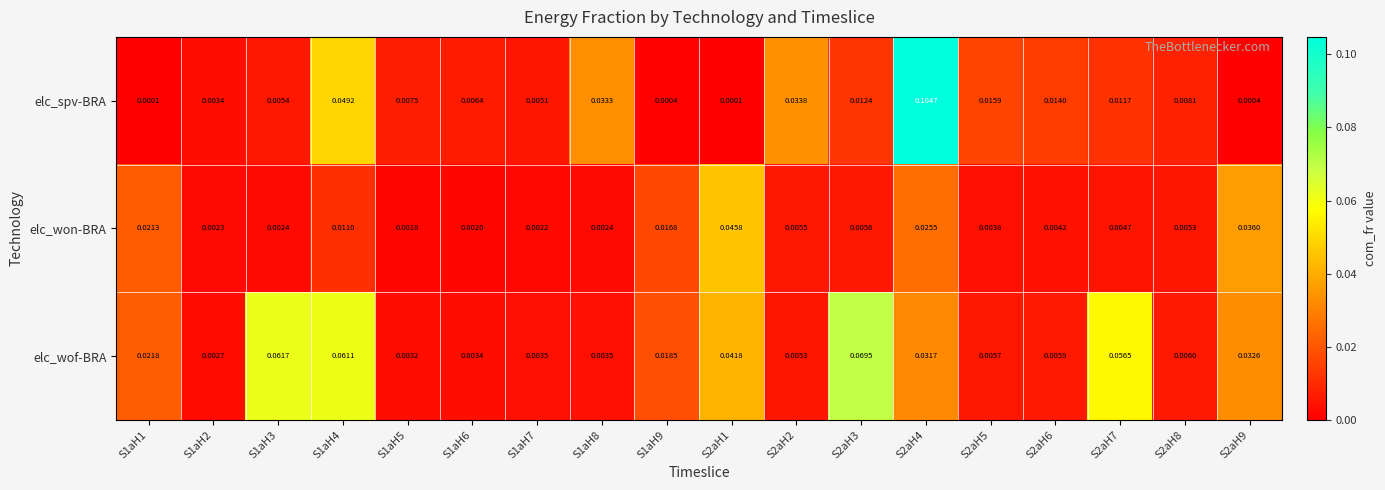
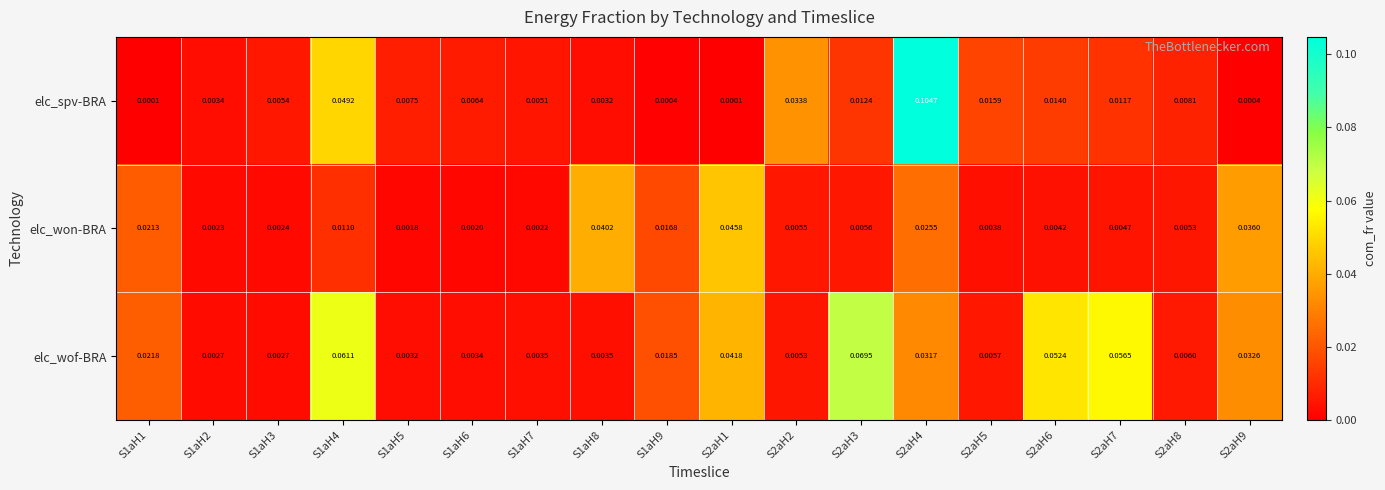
  {
    "elc_spv-BRA": {
      "S1aH1": 0.0001,
      "S1aH2": 0.0034,
      "S1aH3": 0.0054,
      "S1aH4": 0.0492,
      "S1aH5": 0.0075,
      "S1aH6": 0.0064,
      "S1aH7": 0.0051,
-     "S1aH8": 0.0333,
+     "S1aH8": 0.0032,
      "S1aH9": 0.0004,
      "S2aH1": 0.0001,
      "S2aH2": 0.0338,
      "S2aH3": 0.0124,
      "S2aH4": 0.1047,
      "S2aH5": 0.0159,
      "S2aH6": 0.0140,
      "S2aH7": 0.0117,
      "S2aH9": 0.0004
    },
    "elc_won-BRA": {
      "S1aH1": 0.0213,
      "S1aH2": 0.0023,
      "S1aH3": 0.0024,
      "S1aH4": 0.0110,
      "S1aH5": 0.0018,
      "S1aH6": 0.0020,
      "S1aH7": 0.0022,
-     "S1aH8": 0.0024,
+     "S1aH8": 0.0402,
      "S1aH9": 0.0168,
      "S2aH1": 0.0458,
      "S2aH2": 0.0055,
      "S2aH3": 0.0056,
      "S2aH4": 0.0255,
      "S2aH5": 0.0038,
      "S2aH6": 0.0042,
      "S2aH7": 0.0047,
      "S2aH8": 0.0053,
      "S2aH9": 0.0360
    },
    "elc_wof-BRA": {
      "S1aH1": 0.0218,
      "S1aH2": 0.0027,
-     "S1aH3": 0.0617,
+     "S1aH3": 0.0027,
      "S1aH4": 0.0611,
      "S1aH5": 0.0032,
      "S1aH6": 0.0034,
      "S1aH7": 0.0035,
      "S1aH8": 0.0035,
      "S1aH9": 0.0185,
      "S2aH1": 0.0418,
      "S2aH2": 0.0053,
      "S2aH3": 0.0695,
      "S2aH4": 0.0317,
      "S2aH5": 0.0057,
-     "S2aH6": 0.0059,
+     "S2aH6": 0.0524,
      "S2aH7": 0.0565,
      "S2aH8": 0.0060,
      "S2aH9": 0.0326
    }
  }
